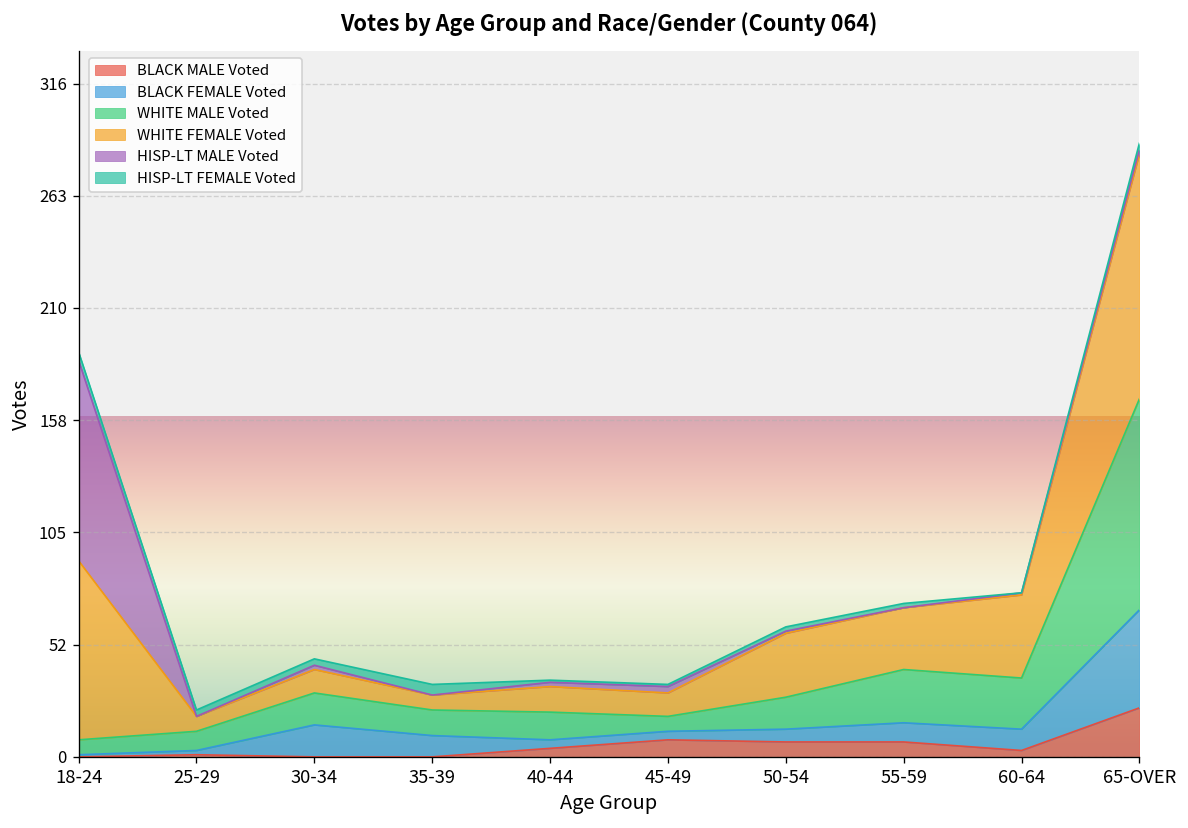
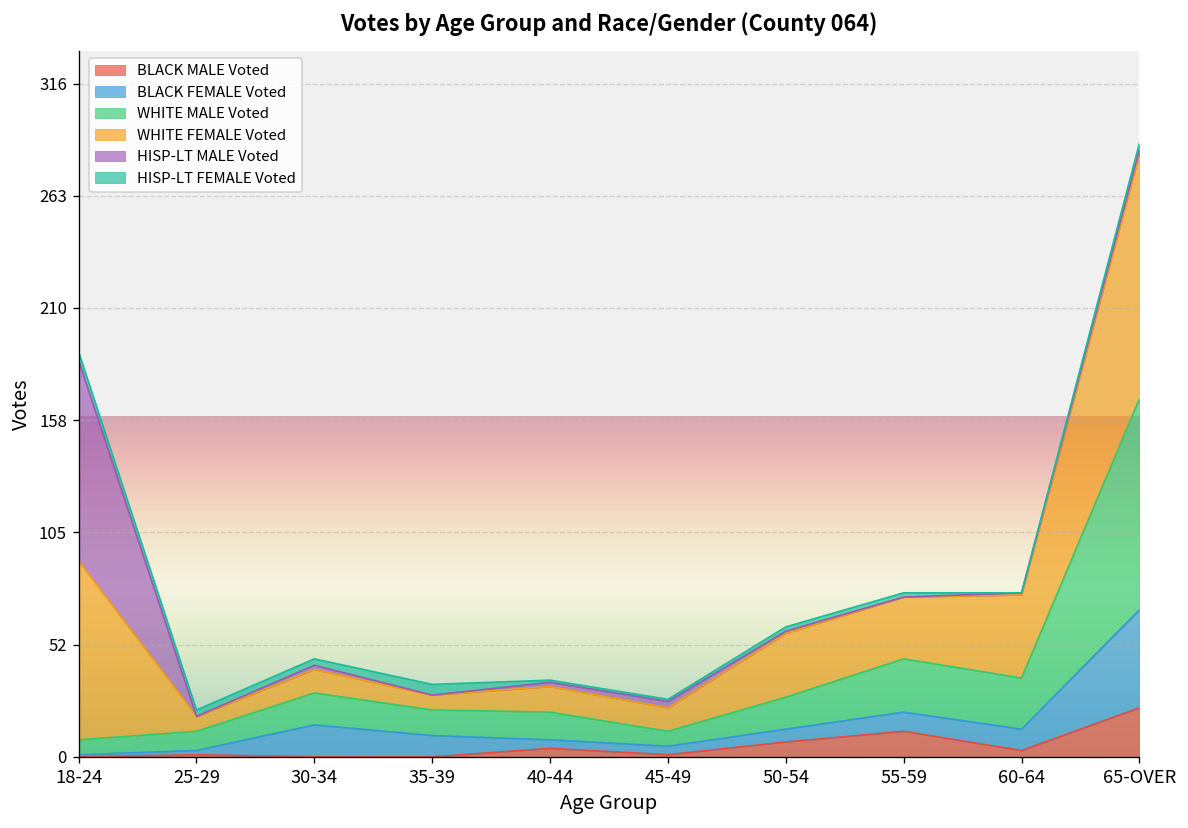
  {
    "BLACK MALE Voted": {
      "25-29": 1,
      "30-34": 0,
      "35-39": 0,
      "40-44": 4,
-     "45-49": 8,
+     "45-49": 1,
      "50-54": 7,
-     "55-59": 7,
+     "55-59": 12,
      "60-64": 3,
      "65-OVER": 23
    },
    "BLACK FEMALE Voted": {
      "25-29": 2,
      "30-34": 15,
      "35-39": 10,
      "40-44": 4,
      "45-49": 4,
      "50-54": 6,
      "55-59": 9,
      "60-64": 10,
      "65-OVER": 46
    },
    "WHITE FEMALE Voted": {
      "18-24": 84,
      "30-34": 11,
      "40-44": 12,
      "45-49": 11,
      "65-OVER": 115
    },
    "HISP-LT MALE Voted": {
      "18-24": 94,
      "30-34": 2,
      "65-OVER": 2
    }
  }
